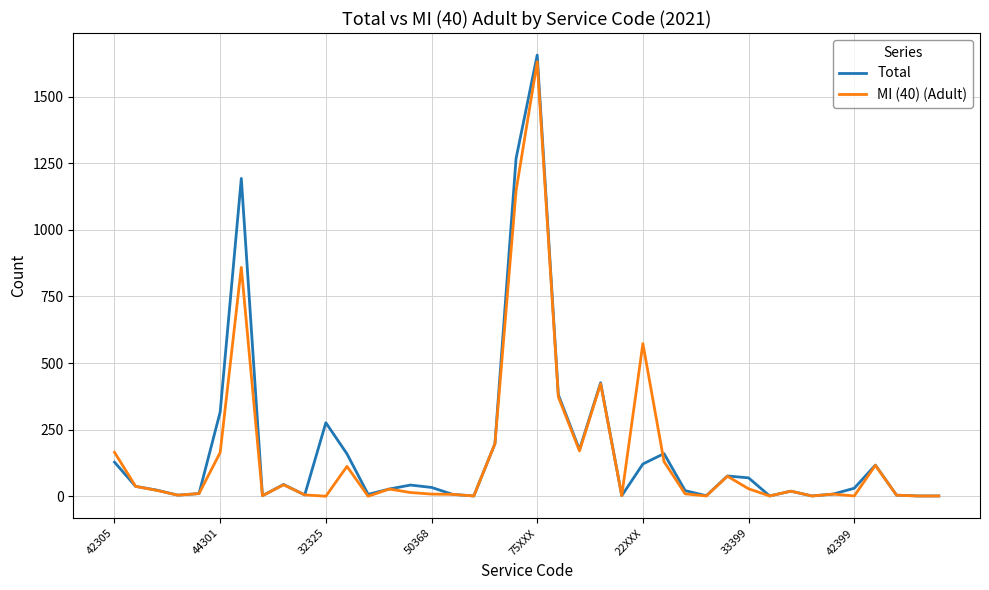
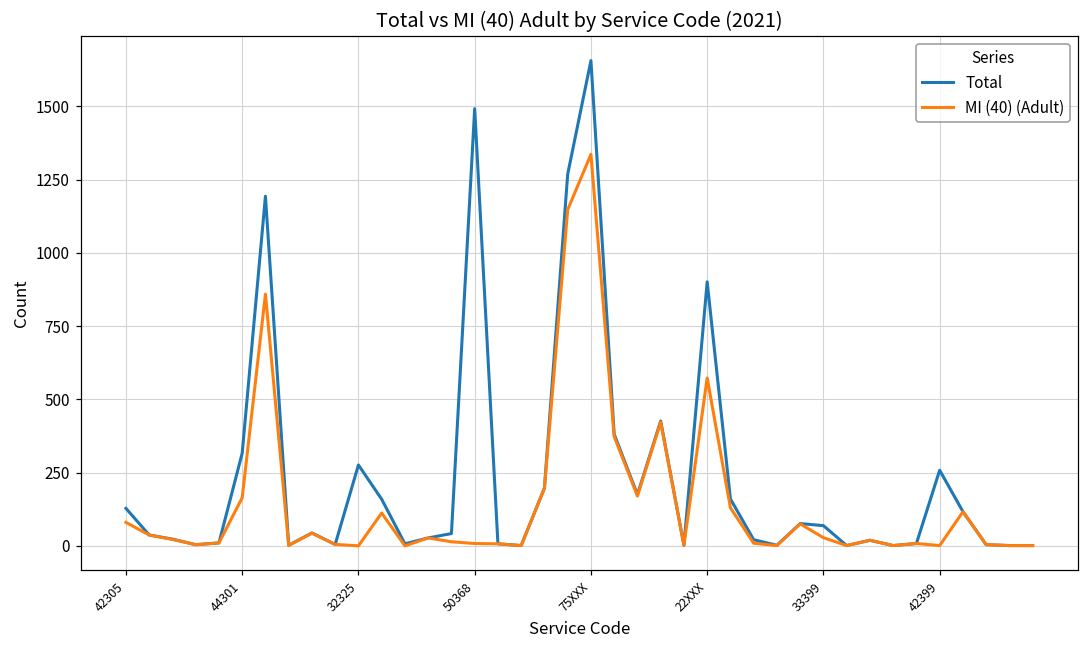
  {
    "Total": {
      "42305": 130,
      "44301": 320,
      "32325": 280,
-     "50368": 30,
+     "50368": 1490,
      "75XXX": 1660,
-     "22XXX": 120,
+     "22XXX": 900,
      "33399": 70,
-     "42399": 30
+     "42399": 260
    },
    "MI (40) (Adult)": {
-     "42305": 170,
+     "42305": 80,
      "44301": 160,
      "32325": 0,
      "50368": 10,
-     "75XXX": 1630,
+     "75XXX": 1340,
      "22XXX": 570,
      "33399": 30,
      "42399": 0
    }
  }
